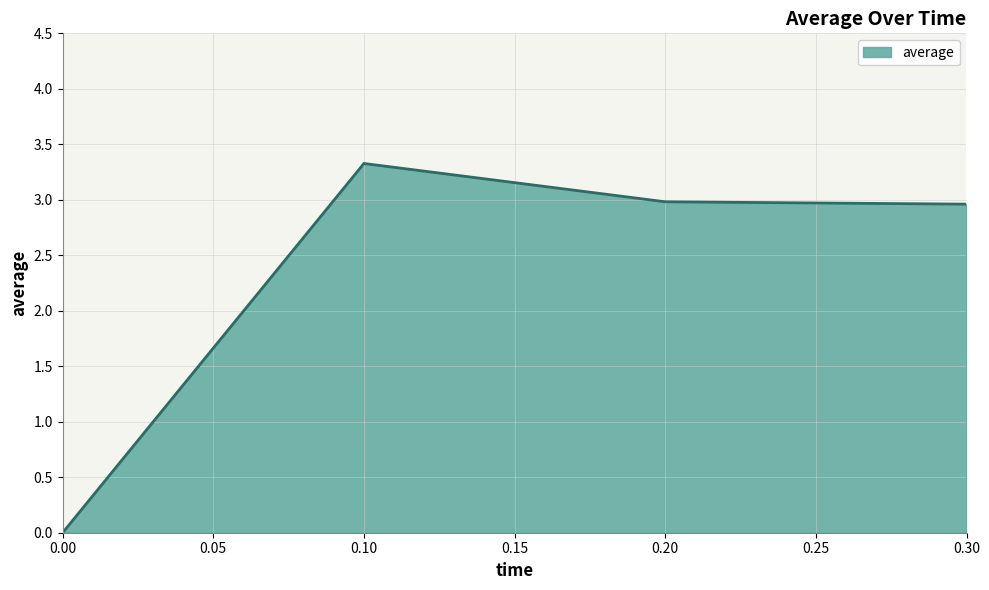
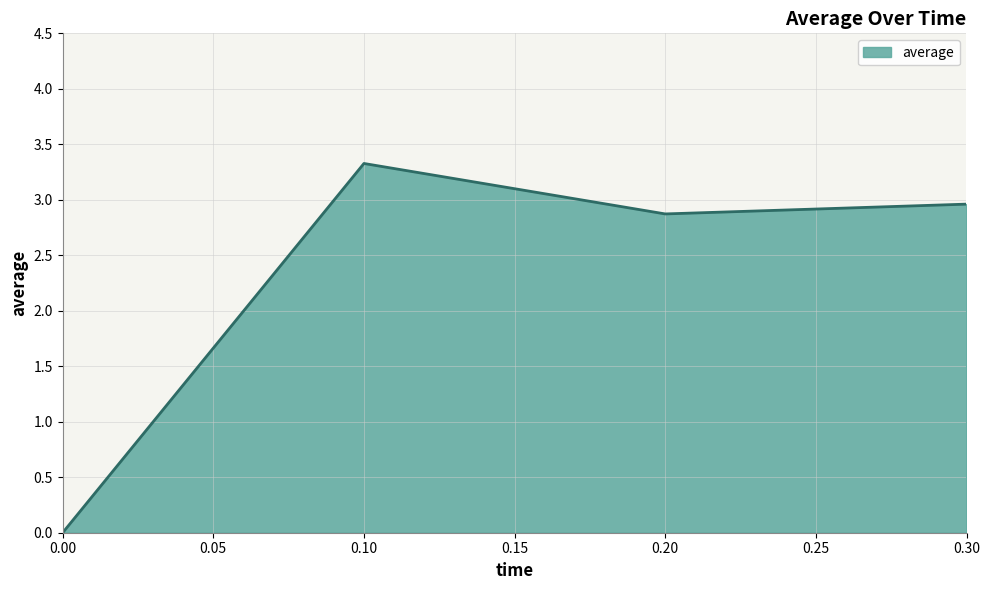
  {
    "0.00": 0.00,
    "0.10": 3.33,
-   "0.20": 2.98,
+   "0.20": 2.87,
    "0.30": 2.96
  }
